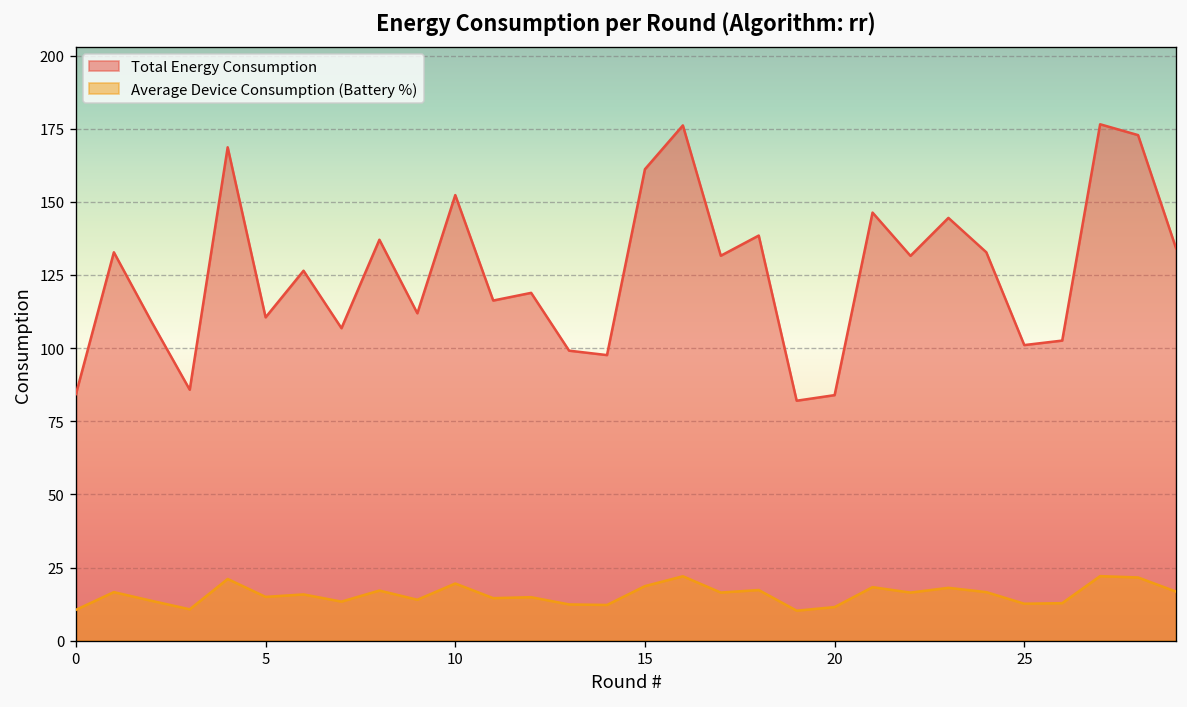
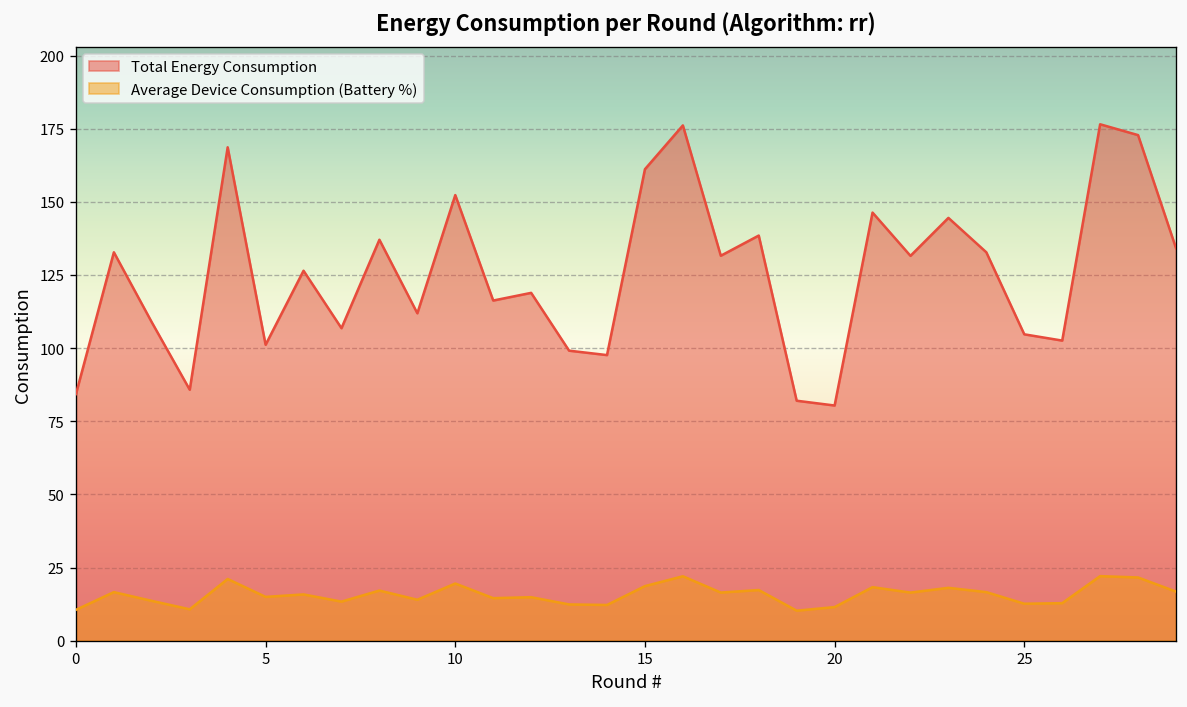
  {
    "Total Energy Consumption": {
      "0": 84,
-     "5": 111,
+     "5": 101,
      "10": 152,
      "15": 161,
-     "20": 84,
-     "25": 101
+     "20": 80,
+     "25": 105
    },
    "Average Device Consumption (Battery %)": {
      "0": 11,
      "5": 15,
      "10": 20,
      "15": 19,
      "20": 11,
      "25": 13
    }
  }
